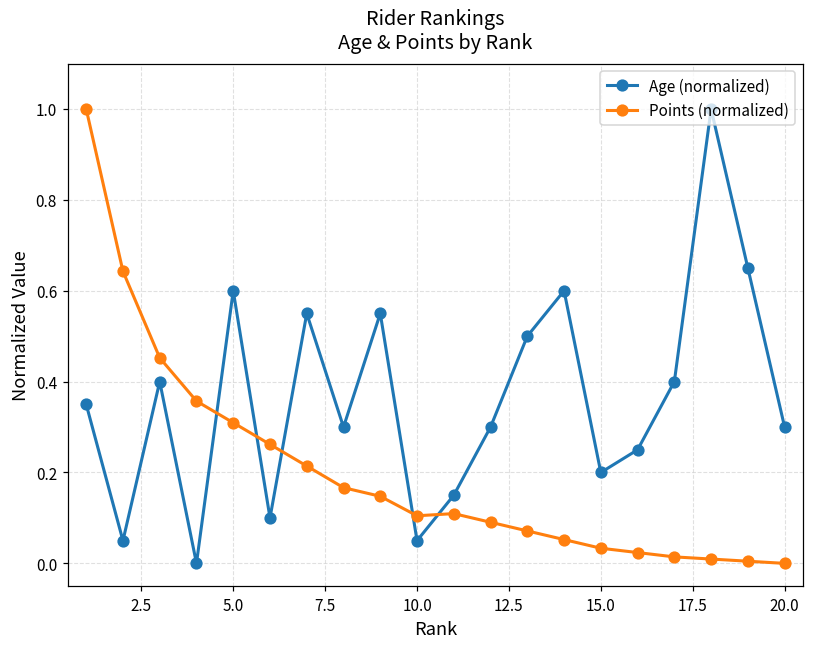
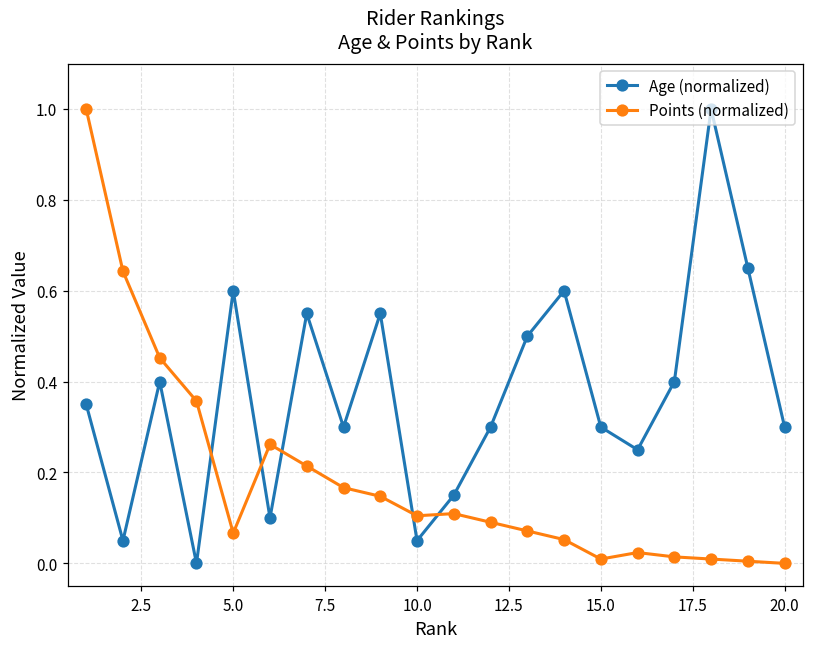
  {
    "Age (normalized)": {
      "5.0": 0.60,
      "10.0": 0.05,
-     "15.0": 0.20,
+     "15.0": 0.30,
      "20.0": 0.30
    },
    "Points (normalized)": {
-     "5.0": 0.31,
+     "5.0": 0.07,
      "10.0": 0.10,
-     "15.0": 0.03,
+     "15.0": 0.01,
      "20.0": 0.00
    }
  }
